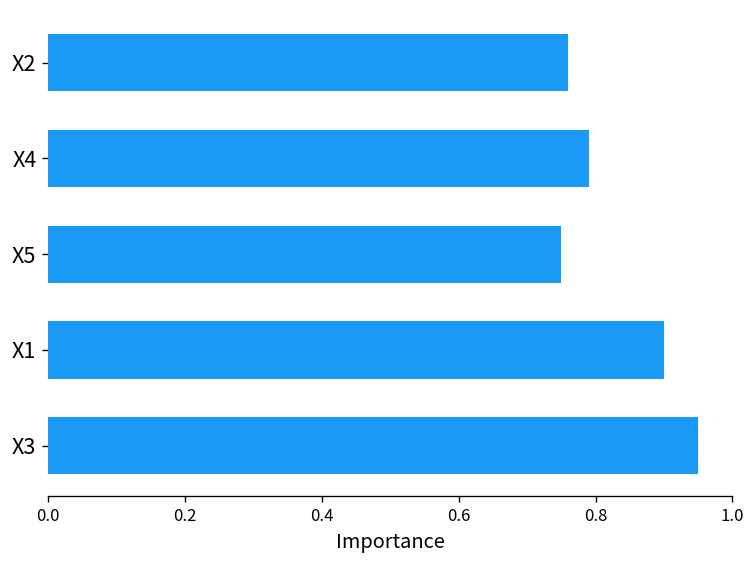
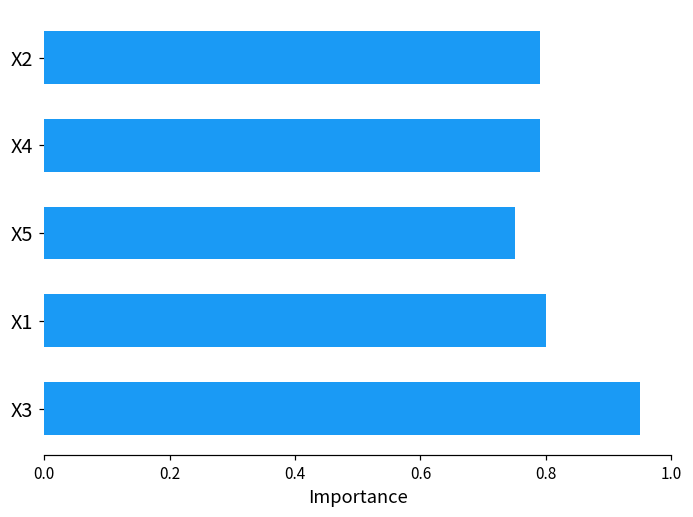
  {
-   "X2": 0.76,
+   "X2": 0.79,
    "X4": 0.79,
    "X5": 0.75,
-   "X1": 0.9,
+   "X1": 0.8,
    "X3": 0.95
  }
